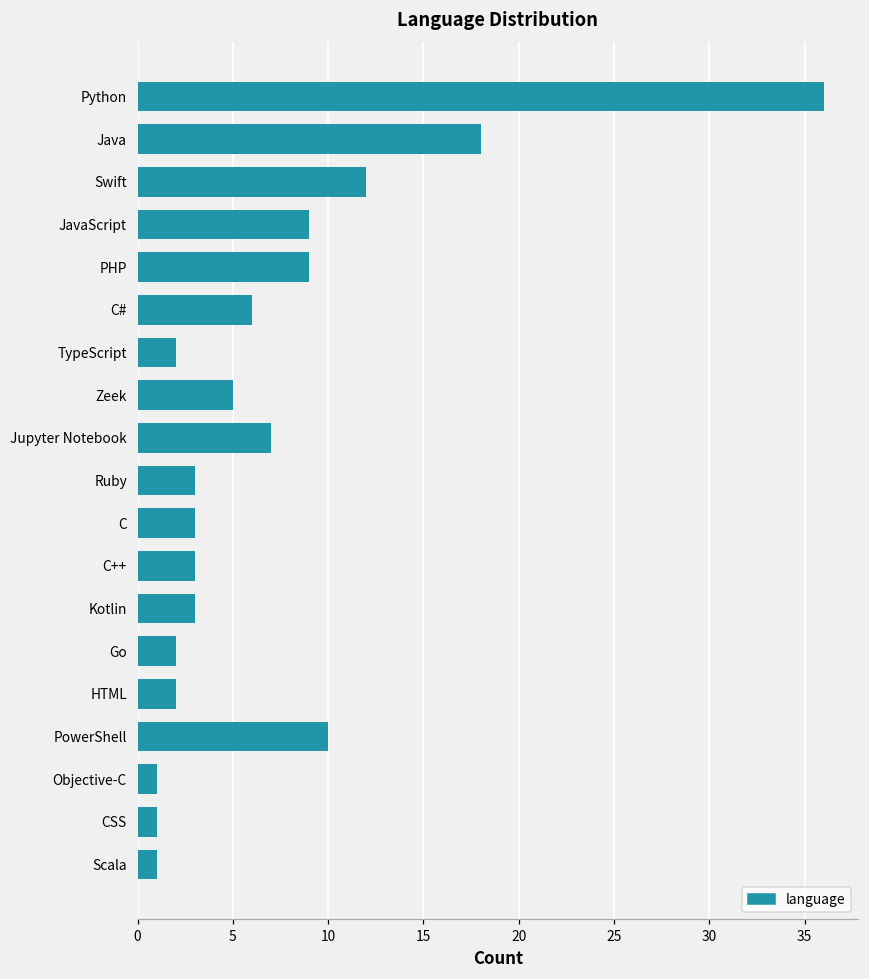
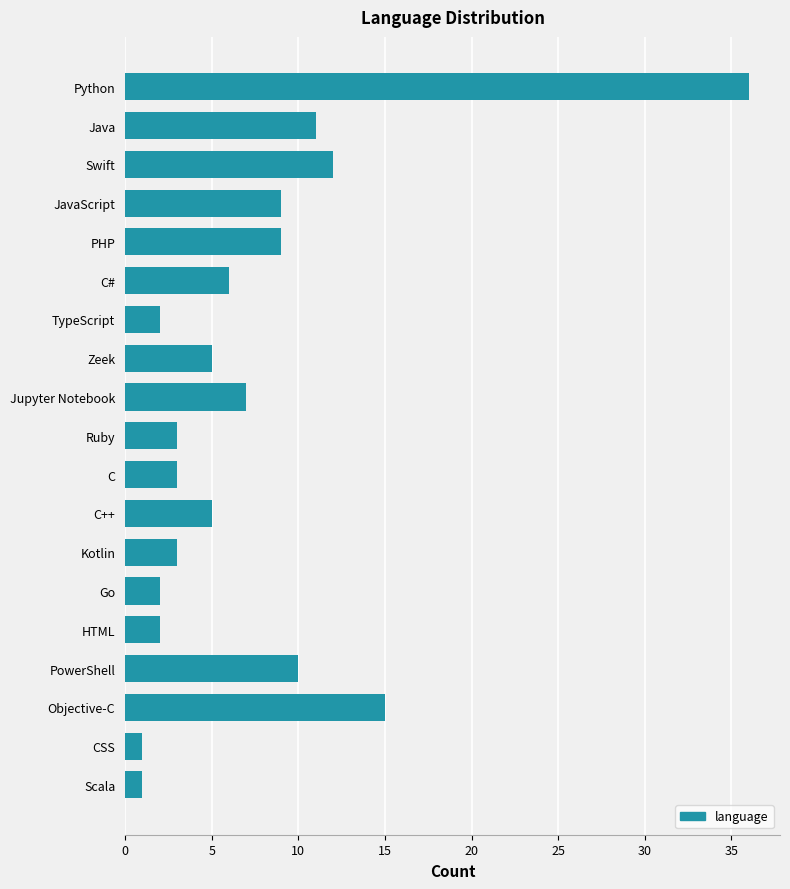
  {
    "Python": 36,
-   "Java": 18,
+   "Java": 11,
    "Swift": 12,
    "JavaScript": 9,
    "PHP": 9,
    "C#": 6,
    "TypeScript": 2,
    "Zeek": 5,
    "Jupyter Notebook": 7,
    "Ruby": 3,
    "C": 3,
-   "C++": 3,
+   "C++": 5,
    "Kotlin": 3,
    "Go": 2,
    "HTML": 2,
    "PowerShell": 10,
-   "Objective-C": 1,
+   "Objective-C": 15,
    "CSS": 1,
    "Scala": 1
  }
